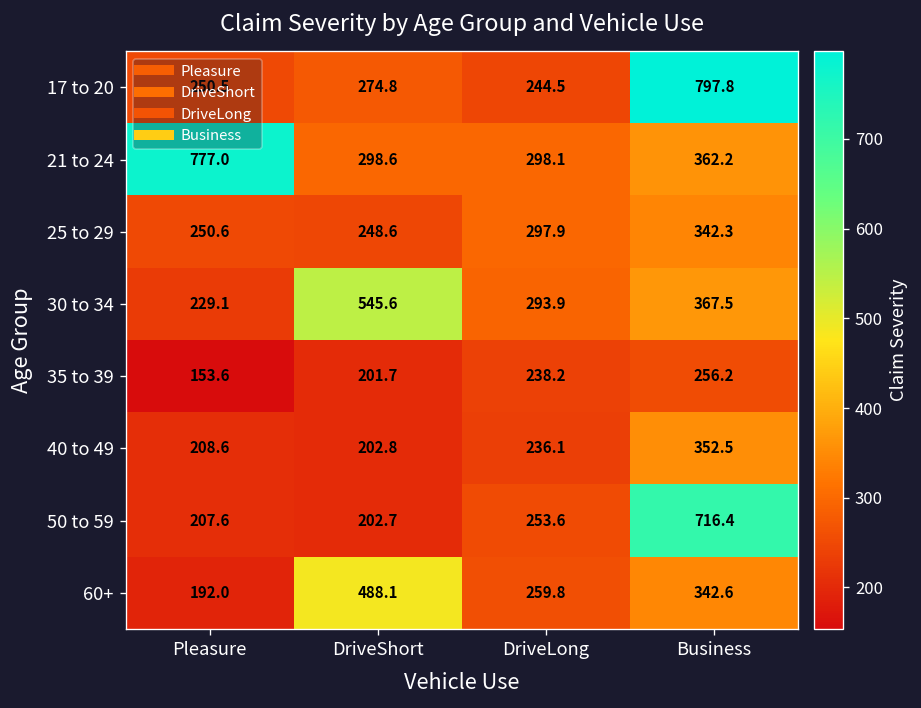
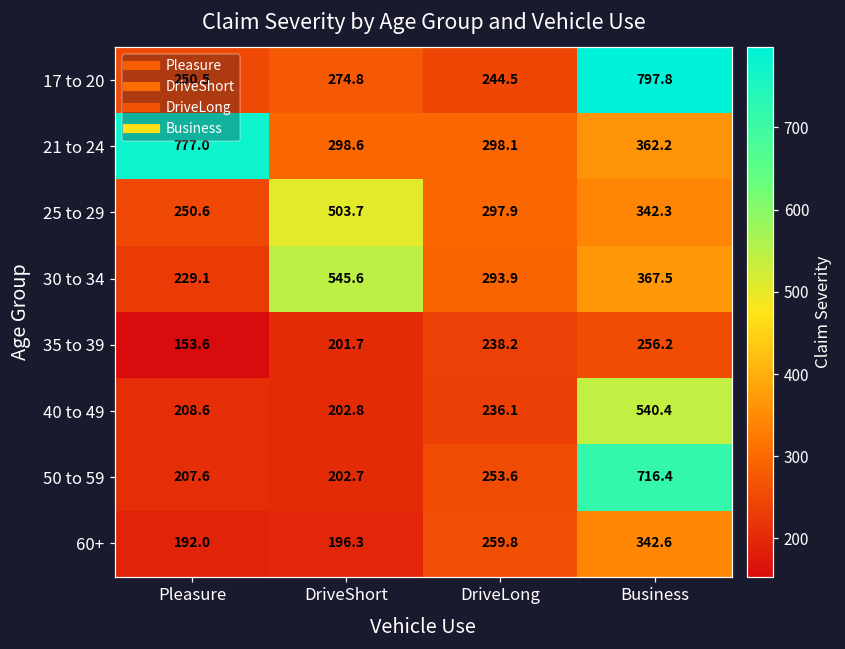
  {
    "17 to 20": {
      "DriveShort": 274.8,
      "DriveLong": 244.5,
      "Business": 797.8
    },
    "21 to 24": {
      "DriveShort": 298.6,
      "DriveLong": 298.1,
      "Business": 362.2
    },
    "25 to 29": {
      "Pleasure": 250.6,
-     "DriveShort": 248.6,
+     "DriveShort": 503.7,
      "DriveLong": 297.9,
      "Business": 342.3
    },
    "30 to 34": {
      "Pleasure": 229.1,
      "DriveShort": 545.6,
      "DriveLong": 293.9,
      "Business": 367.5
    },
    "35 to 39": {
      "Pleasure": 153.6,
      "DriveShort": 201.7,
      "DriveLong": 238.2,
      "Business": 256.2
    },
    "40 to 49": {
      "Pleasure": 208.6,
      "DriveShort": 202.8,
      "DriveLong": 236.1,
-     "Business": 352.5
+     "Business": 540.4
    },
    "50 to 59": {
      "Pleasure": 207.6,
      "DriveShort": 202.7,
      "DriveLong": 253.6,
      "Business": 716.4
    },
    "60+": {
      "Pleasure": 192.0,
-     "DriveShort": 488.1,
+     "DriveShort": 196.3,
      "DriveLong": 259.8,
      "Business": 342.6
    }
  }
